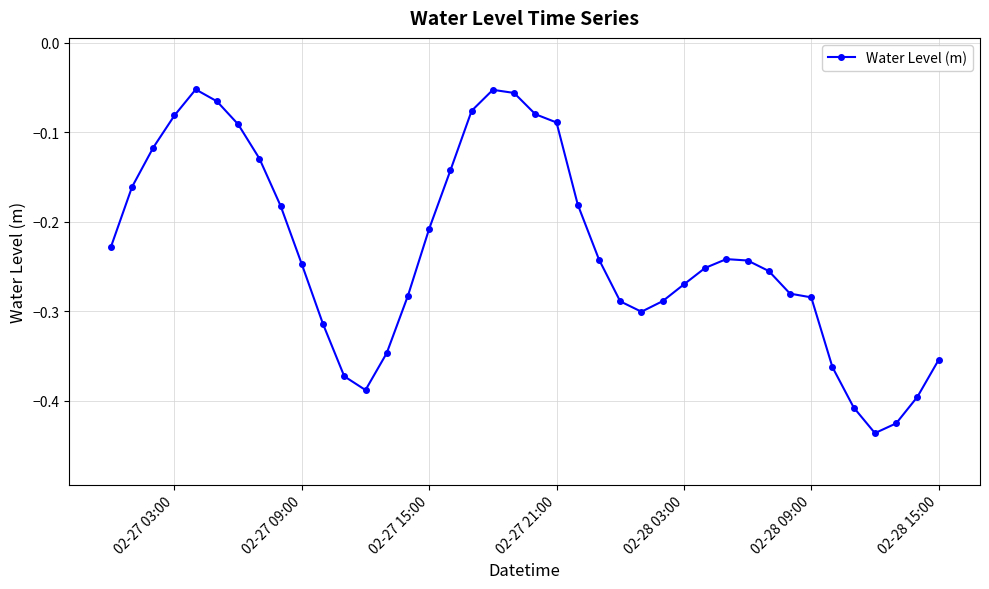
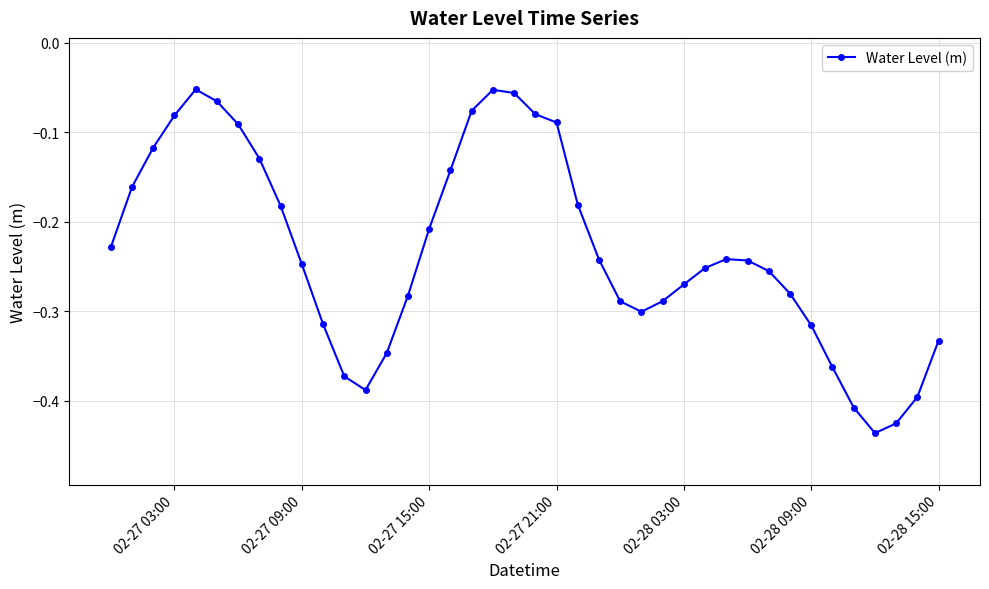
  {
    "02-27 03:00": -0.08,
    "02-27 09:00": -0.25,
    "02-27 15:00": -0.21,
    "02-27 21:00": -0.09,
    "02-28 03:00": -0.27,
-   "02-28 09:00": -0.28,
-   "02-28 15:00": -0.35
+   "02-28 09:00": -0.32,
+   "02-28 15:00": -0.33
  }
